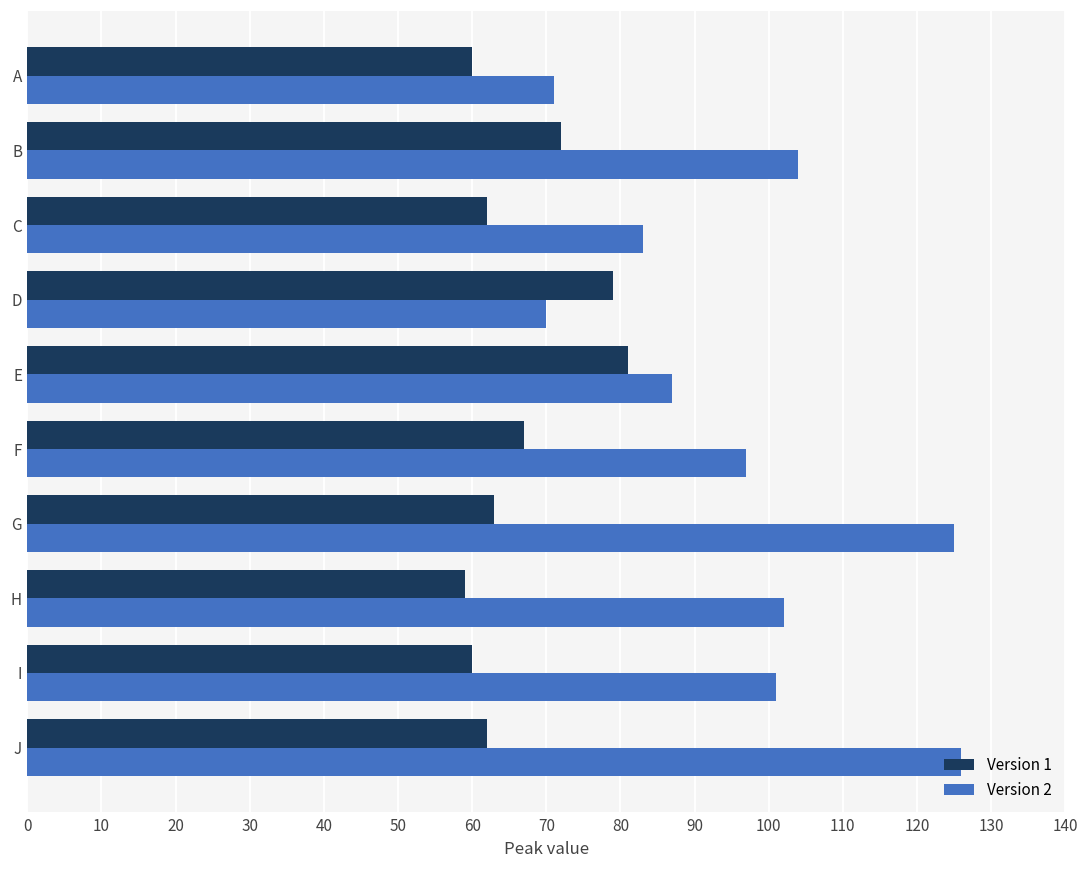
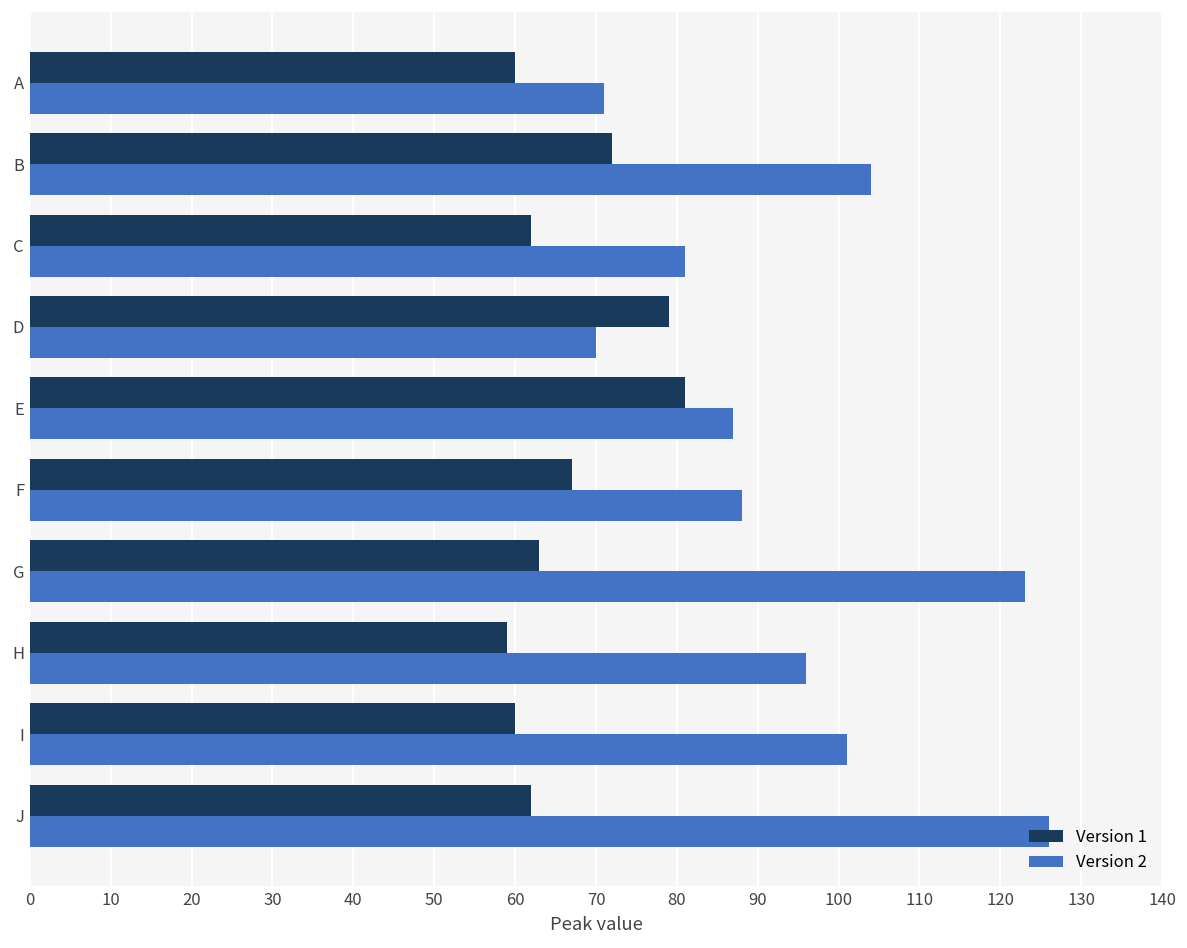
  {
    "Version 1": {
      "A": 60,
      "B": 72,
      "C": 62,
      "D": 79,
      "E": 81,
      "F": 67,
      "G": 63,
      "H": 59,
      "I": 60,
      "J": 62
    },
    "Version 2": {
      "A": 71,
      "B": 104,
-     "C": 83,
+     "C": 81,
      "D": 70,
      "E": 87,
-     "F": 97,
-     "G": 125,
-     "H": 102,
+     "F": 88,
+     "G": 123,
+     "H": 96,
      "I": 101,
      "J": 126
    }
  }
